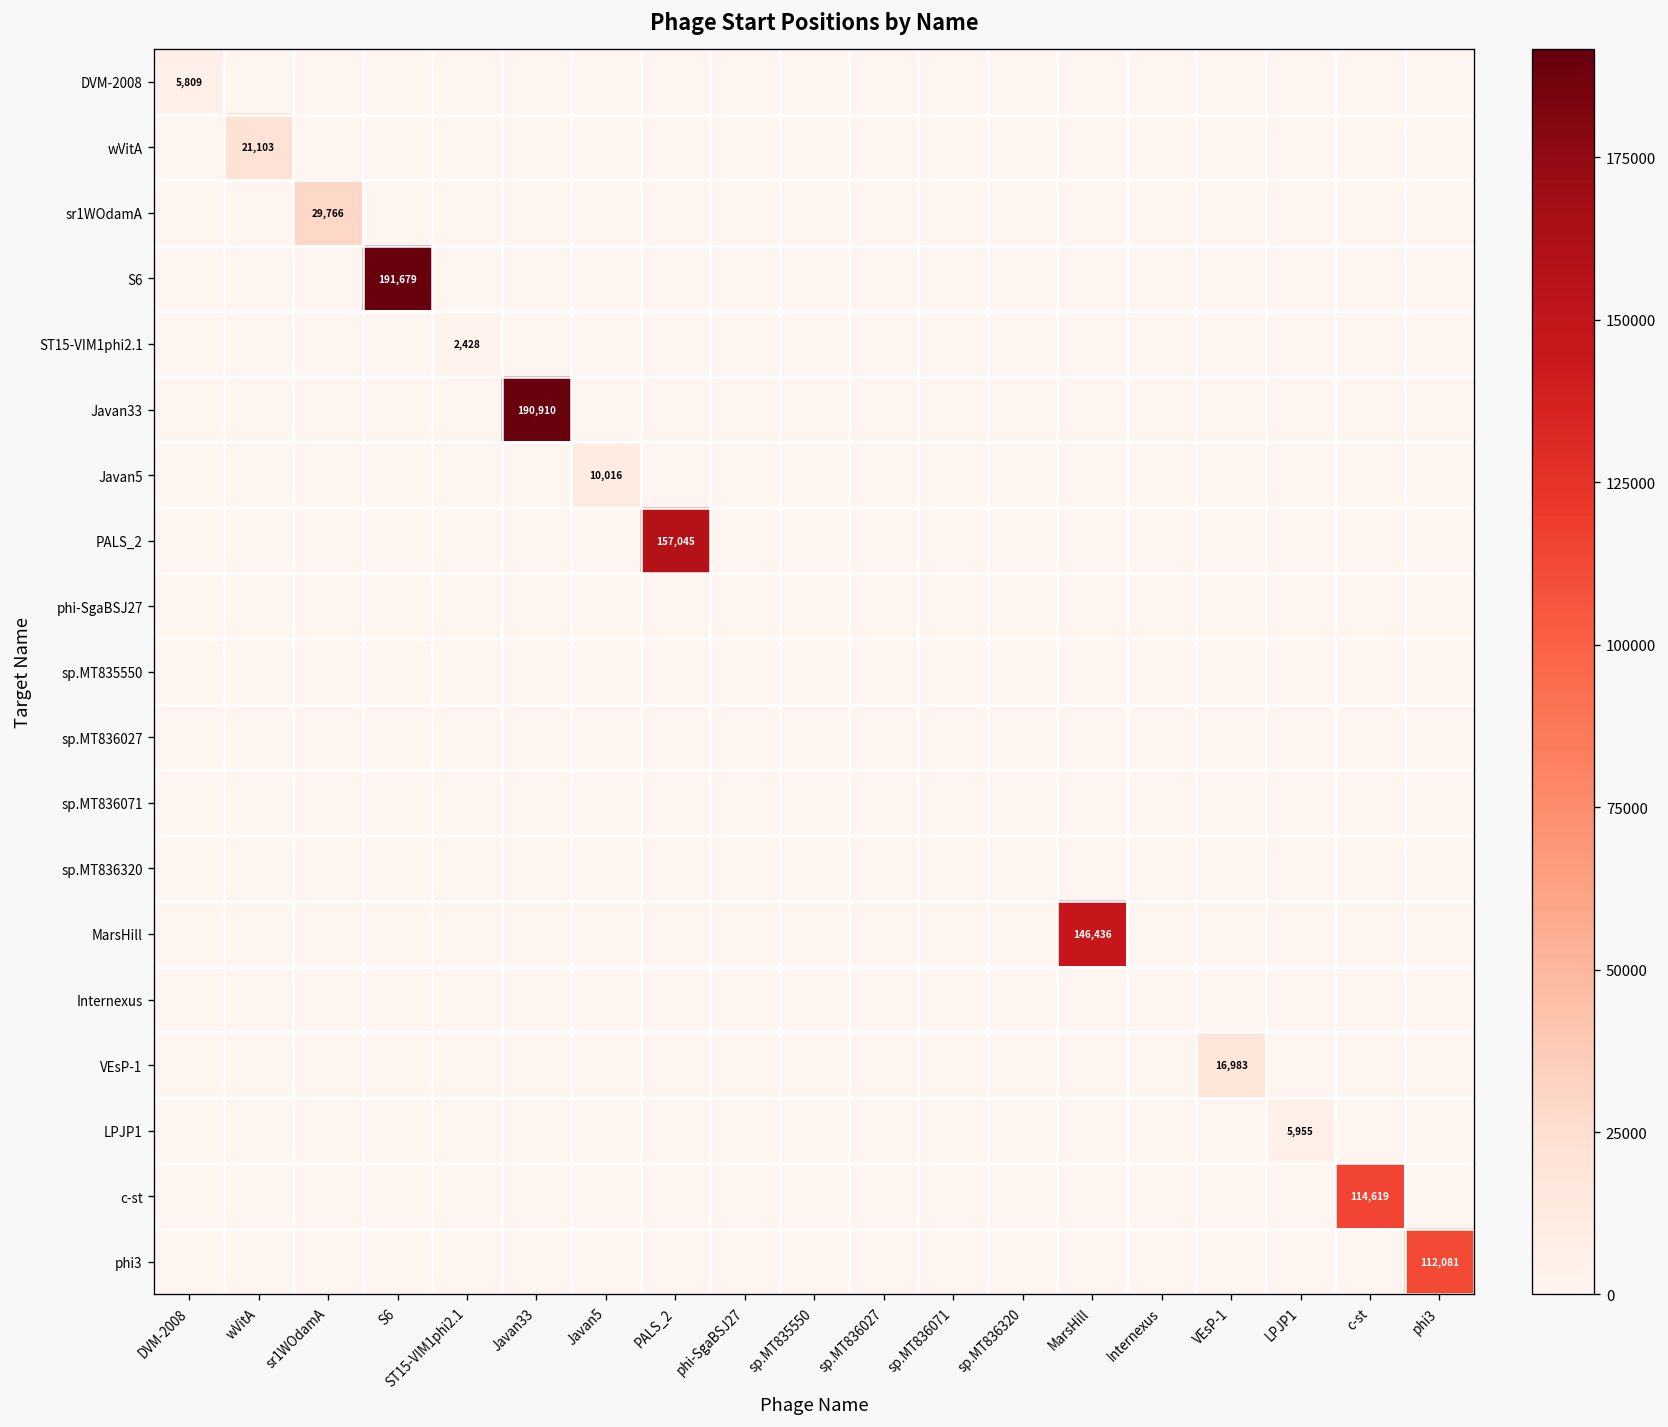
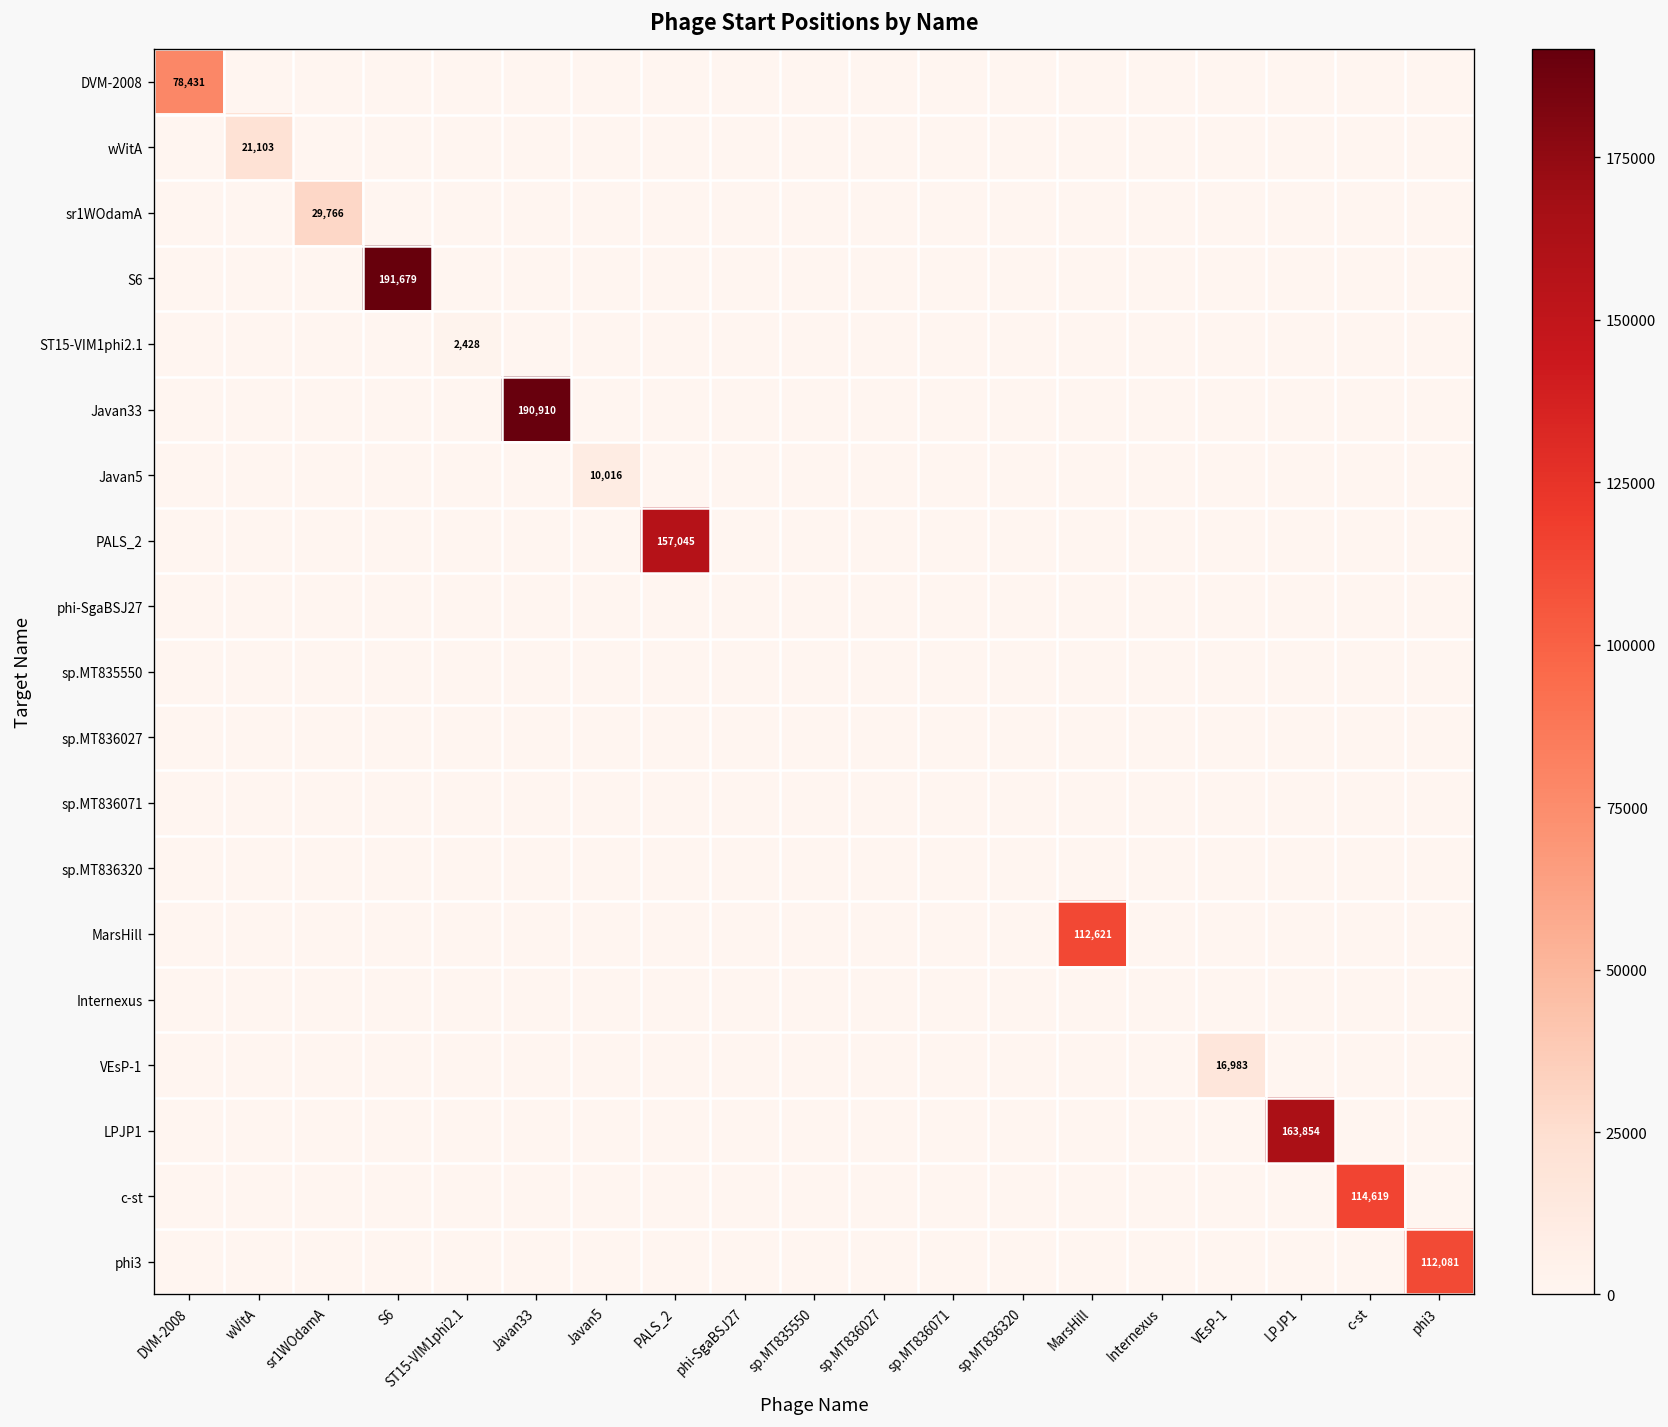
  {
    "DVM-2008": {
-     "DVM-2008": "5,809"
+     "DVM-2008": "78,431"
    },
    "wVitA": {
      "wVitA": "21,103"
    },
    "sr1WOdamA": {
      "sr1WOdamA": "29,766"
    },
    "S6": {
      "S6": "191,679"
    },
    "ST15-VIM1phi2.1": {
      "ST15-VIM1phi2.1": "2,428"
    },
    "Javan33": {
      "Javan33": "190,910"
    },
    "Javan5": {
      "Javan5": "10,016"
    },
    "PALS_2": {
      "PALS_2": "157,045"
    },
    "MarsHill": {
-     "MarsHill": "146,436"
+     "MarsHill": "112,621"
    },
    "VEsP-1": {
      "VEsP-1": "16,983"
    },
    "LPJP1": {
-     "LPJP1": "5,955"
+     "LPJP1": "163,854"
    },
    "c-st": {
      "c-st": "114,619"
    },
    "phi3": {
      "phi3": "112,081"
    }
  }
